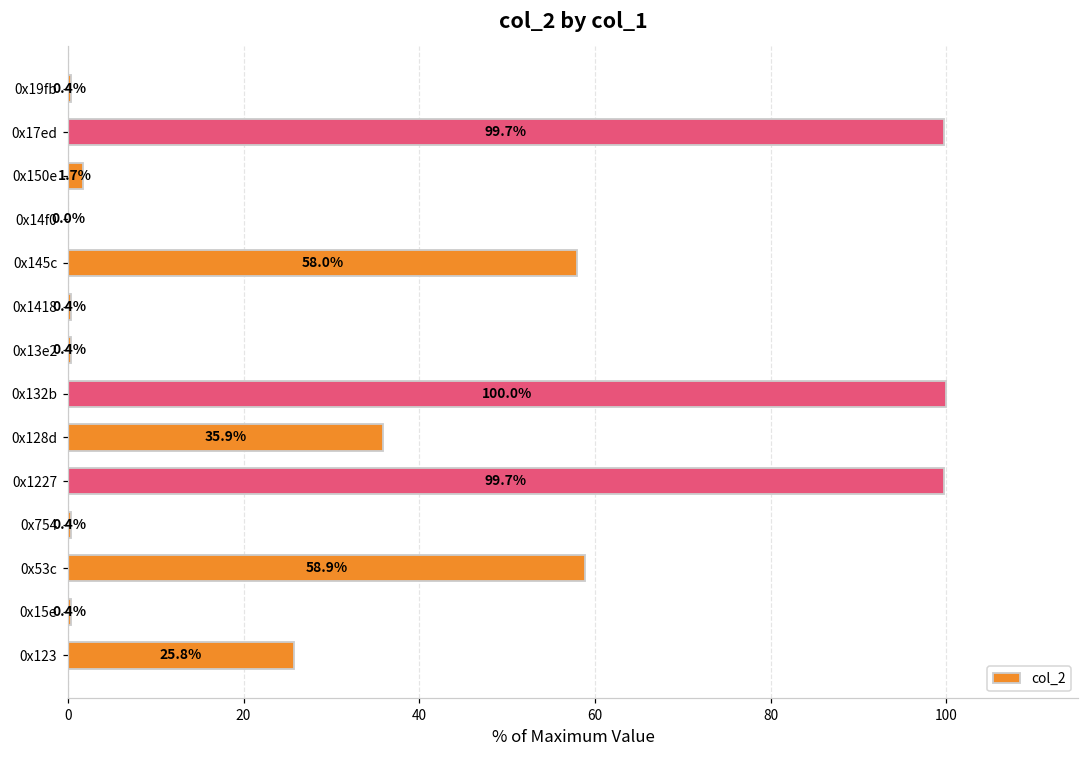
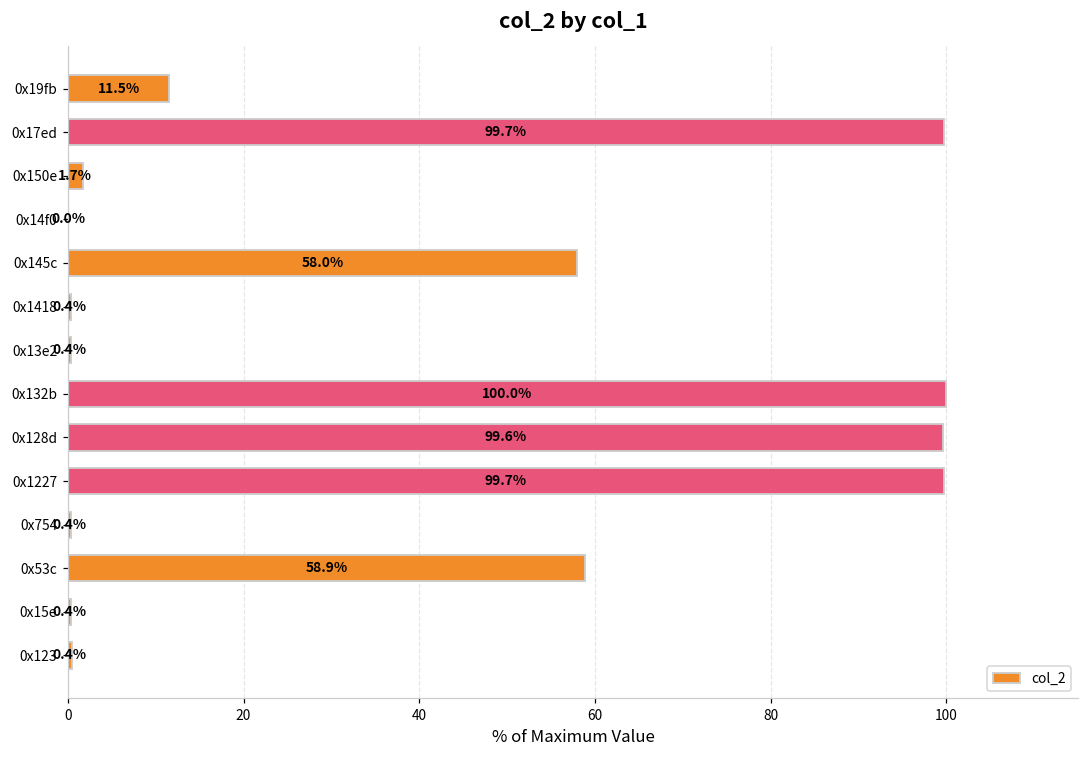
  {
-   "0x19fb": "0.4%",
+   "0x19fb": "11.5%",
    "0x17ed": "99.7%",
    "0x150e": "1.7%",
    "0x14f0": "0.0%",
    "0x145c": "58.0%",
    "0x1418": "0.4%",
    "0x13e2": "0.4%",
    "0x132b": "100.0%",
-   "0x128d": "35.9%",
+   "0x128d": "99.6%",
    "0x1227": "99.7%",
    "0x754": "0.4%",
    "0x53c": "58.9%",
    "0x15e": "0.4%",
-   "0x123": "25.8%"
+   "0x123": "0.4%"
  }
